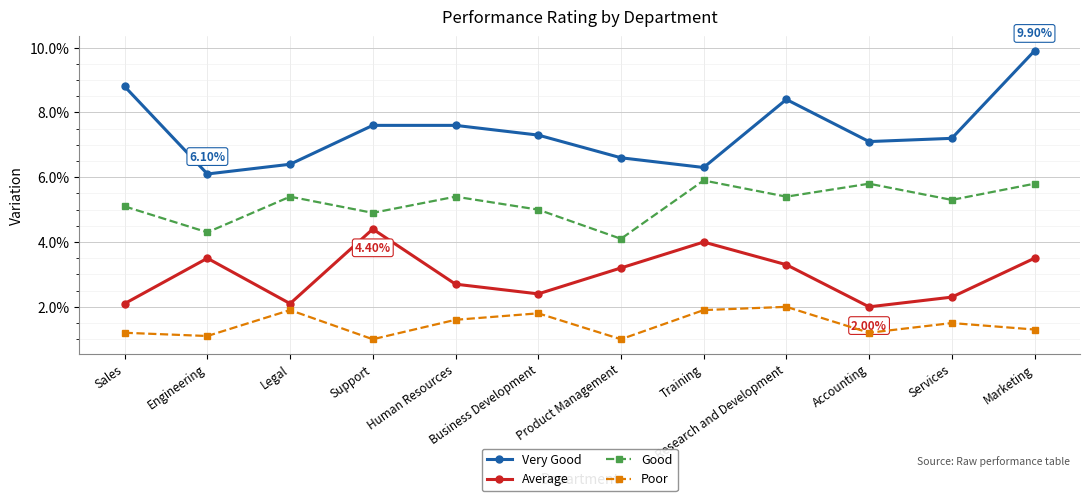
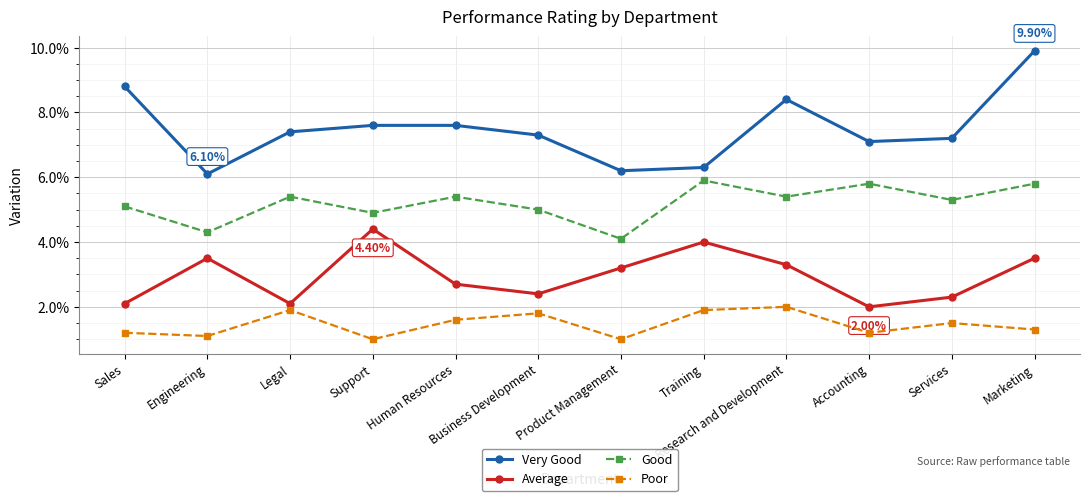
  {
    "Very Good": {
      "Sales": "8.8%",
-     "Legal": "6.4%",
+     "Legal": "7.4%",
      "Support": "7.6%",
      "Human Resources": "7.6%",
      "Business Development": "7.3%",
-     "Product Management": "6.6%",
+     "Product Management": "6.2%",
      "Training": "6.3%",
      "Research and Development": "8.4%",
      "Accounting": "7.1%",
      "Services": "7.2%"
    },
    "Average": {
      "Sales": "2.1%",
      "Engineering": "3.5%",
      "Legal": "2.1%",
      "Human Resources": "2.7%",
      "Business Development": "2.4%",
      "Product Management": "3.2%",
      "Training": "4.0%",
      "Research and Development": "3.3%",
      "Services": "2.3%",
      "Marketing": "3.5%"
    },
    "Good": {
      "Sales": "5.1%",
      "Engineering": "4.3%",
      "Legal": "5.4%",
      "Support": "4.9%",
      "Human Resources": "5.4%",
      "Business Development": "5.0%",
      "Product Management": "4.1%",
      "Training": "5.9%",
      "Research and Development": "5.4%",
      "Accounting": "5.8%",
      "Services": "5.3%",
      "Marketing": "5.8%"
    },
    "Poor": {
      "Sales": "1.2%",
      "Engineering": "1.1%",
      "Legal": "1.9%",
      "Support": "1.0%",
      "Human Resources": "1.6%",
      "Business Development": "1.8%",
      "Product Management": "1.0%",
      "Training": "1.9%",
      "Research and Development": "2.0%",
      "Services": "1.5%",
      "Marketing": "1.3%"
    }
  }
